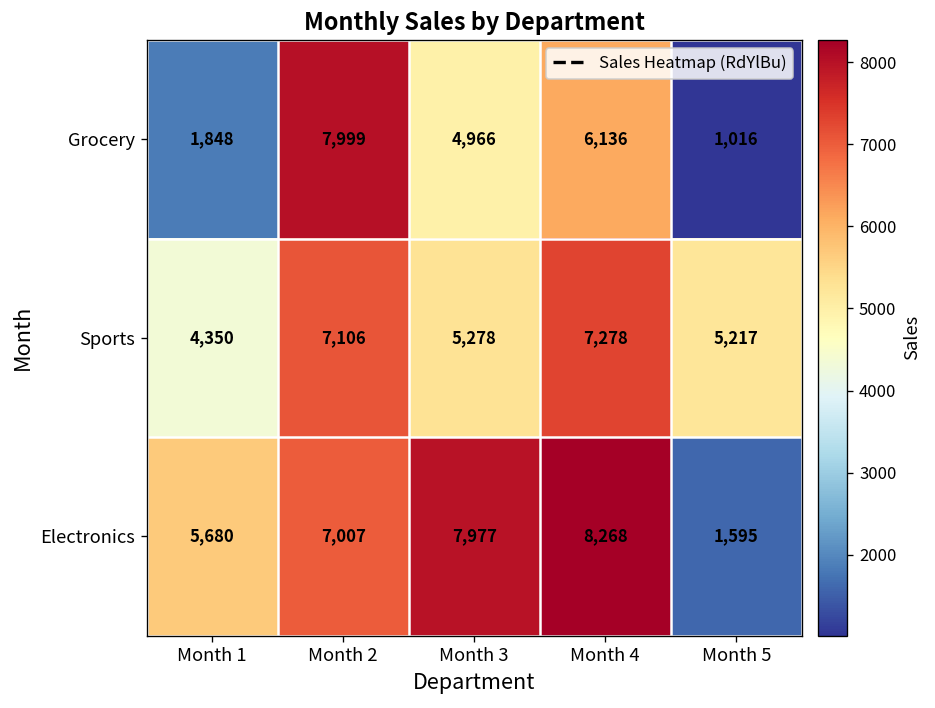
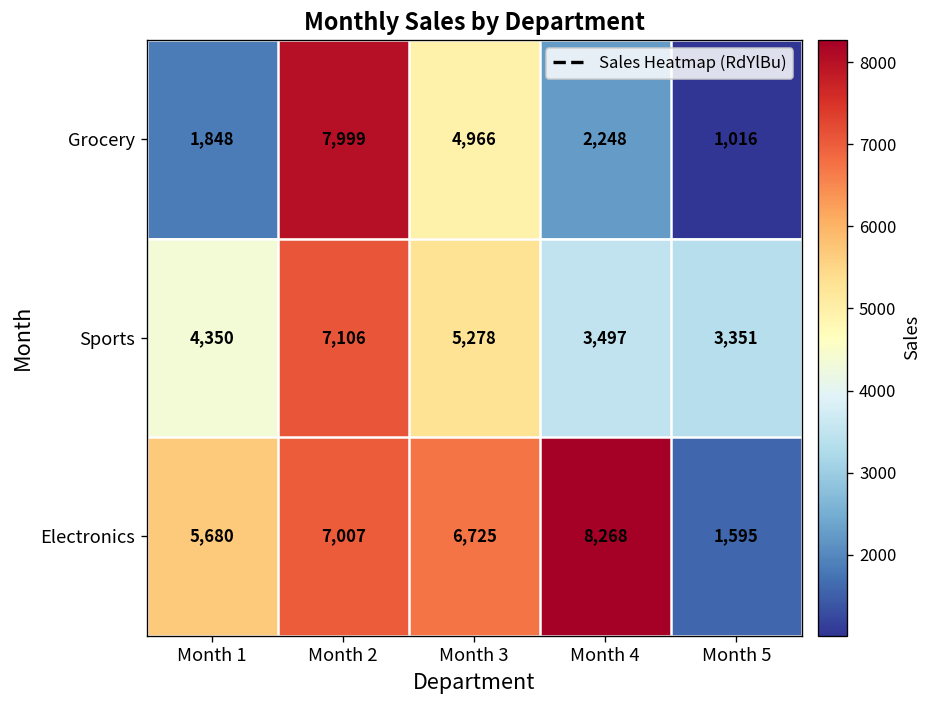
  {
    "Grocery": {
      "Month 1": "1,848",
      "Month 2": "7,999",
      "Month 3": "4,966",
-     "Month 4": "6,136",
+     "Month 4": "2,248",
      "Month 5": "1,016"
    },
    "Sports": {
      "Month 1": "4,350",
      "Month 2": "7,106",
      "Month 3": "5,278",
-     "Month 4": "7,278",
-     "Month 5": "5,217"
+     "Month 4": "3,497",
+     "Month 5": "3,351"
    },
    "Electronics": {
      "Month 1": "5,680",
      "Month 2": "7,007",
-     "Month 3": "7,977",
+     "Month 3": "6,725",
      "Month 4": "8,268",
      "Month 5": "1,595"
    }
  }
